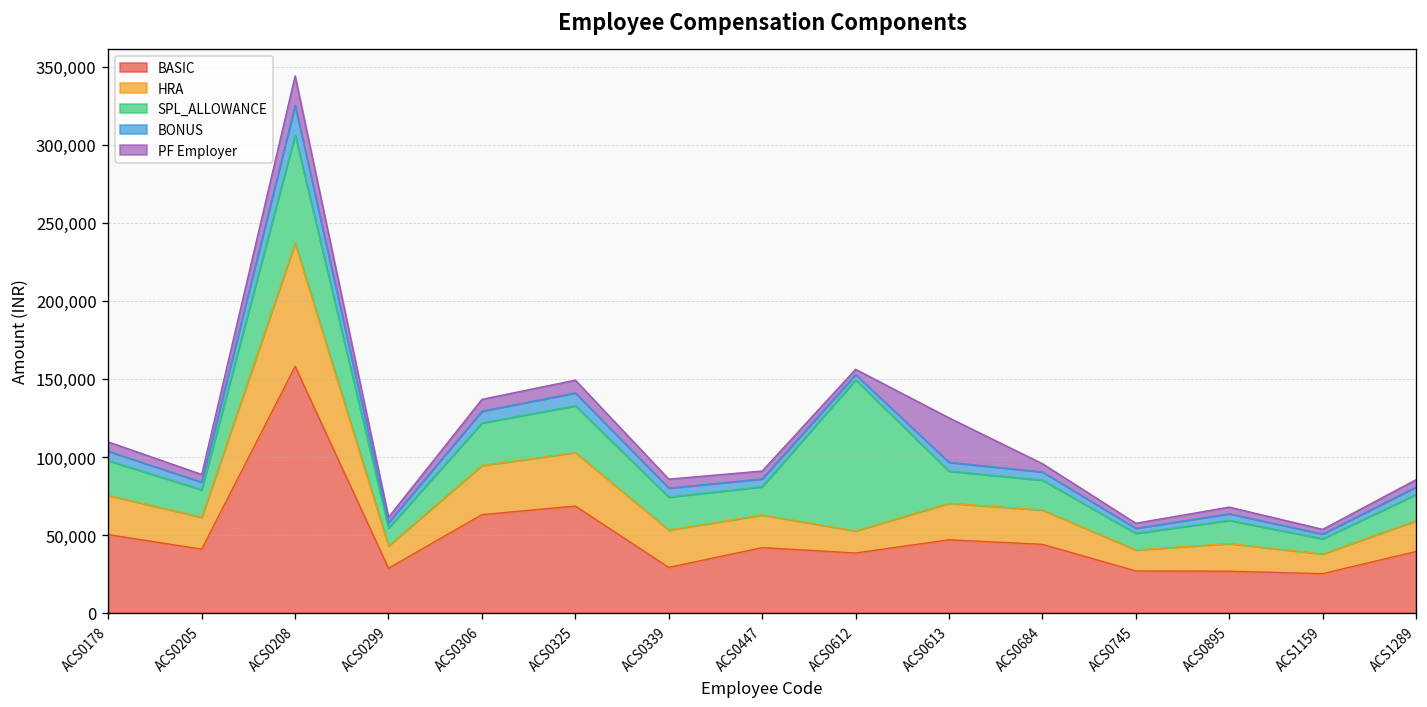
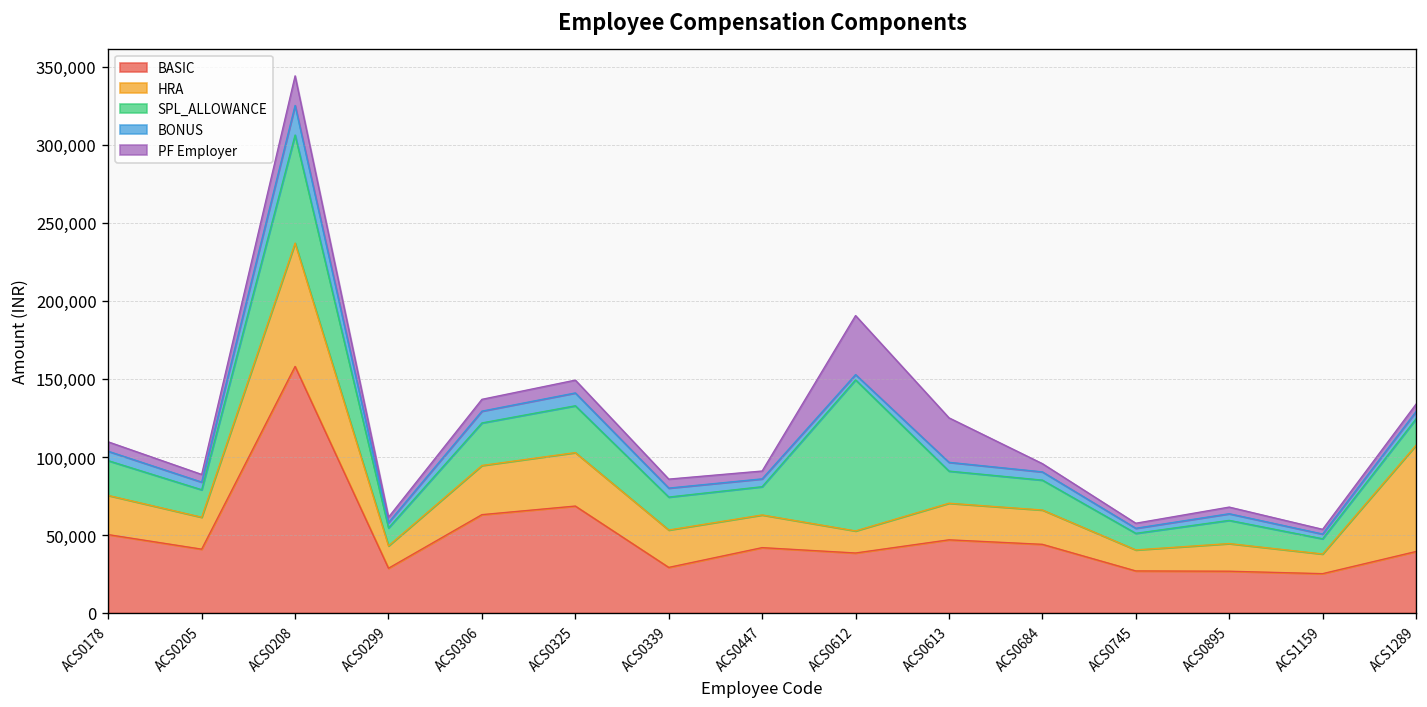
  {
    "BASIC": {
      "ACS0178": "50,000",
      "ACS0205": "41,000",
      "ACS0208": "158,000",
      "ACS0299": "29,000",
      "ACS0306": "63,000",
      "ACS0325": "69,000",
      "ACS0339": "29,000",
      "ACS0447": "42,000",
      "ACS0612": "38,000",
      "ACS0613": "47,000",
      "ACS0684": "44,000",
      "ACS0745": "27,000",
      "ACS0895": "27,000",
      "ACS1159": "25,000",
      "ACS1289": "39,000"
    },
    "HRA": {
      "ACS0178": "25,000",
      "ACS0205": "20,000",
      "ACS0208": "79,000",
      "ACS0299": "14,000",
      "ACS0306": "32,000",
      "ACS0325": "34,000",
      "ACS0339": "24,000",
      "ACS0447": "21,000",
      "ACS0612": "14,000",
      "ACS0613": "23,000",
      "ACS0684": "22,000",
      "ACS0745": "13,000",
      "ACS0895": "18,000",
      "ACS1159": "13,000",
-     "ACS1289": "20,000"
+     "ACS1289": "68,000"
    },
    "SPL_ALLOWANCE": {
      "ACS0178": "22,000",
      "ACS0205": "18,000",
      "ACS0208": "69,000",
      "ACS0299": "11,000",
      "ACS0306": "27,000",
      "ACS0325": "30,000",
      "ACS0339": "21,000",
      "ACS0447": "18,000",
      "ACS0612": "97,000",
      "ACS0613": "21,000",
      "ACS0684": "19,000",
      "ACS0745": "11,000",
      "ACS0895": "15,000",
      "ACS1159": "10,000",
      "ACS1289": "17,000"
    },
    "BONUS": {
      "ACS0178": "6,000",
      "ACS0205": "5,000",
      "ACS0208": "19,000",
      "ACS0299": "3,000",
      "ACS0306": "8,000",
      "ACS0325": "8,000",
      "ACS0339": "6,000",
      "ACS0447": "5,000",
      "ACS0612": "3,000",
      "ACS0613": "6,000",
      "ACS0684": "5,000",
      "ACS0745": "3,000",
      "ACS0895": "4,000",
      "ACS1159": "3,000",
      "ACS1289": "5,000"
    },
    "PF Employer": {
      "ACS0178": "6,000",
      "ACS0205": "5,000",
      "ACS0208": "19,000",
      "ACS0299": "3,000",
      "ACS0306": "8,000",
      "ACS0325": "8,000",
      "ACS0339": "6,000",
      "ACS0447": "5,000",
-     "ACS0612": "3,000",
+     "ACS0612": "38,000",
      "ACS0613": "29,000",
      "ACS0684": "5,000",
      "ACS0745": "3,000",
      "ACS0895": "4,000",
      "ACS1159": "3,000",
      "ACS1289": "5,000"
    }
  }
